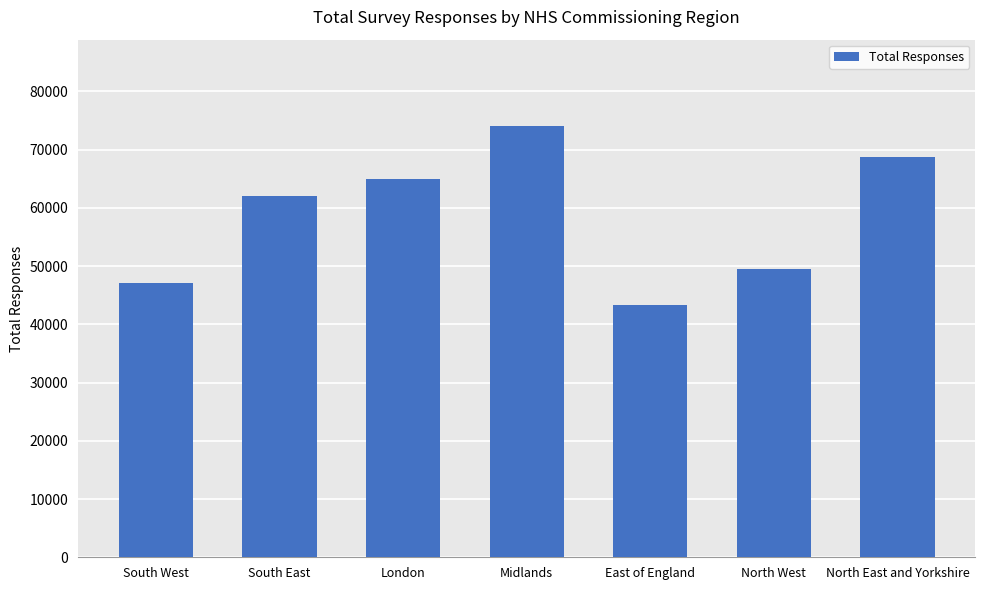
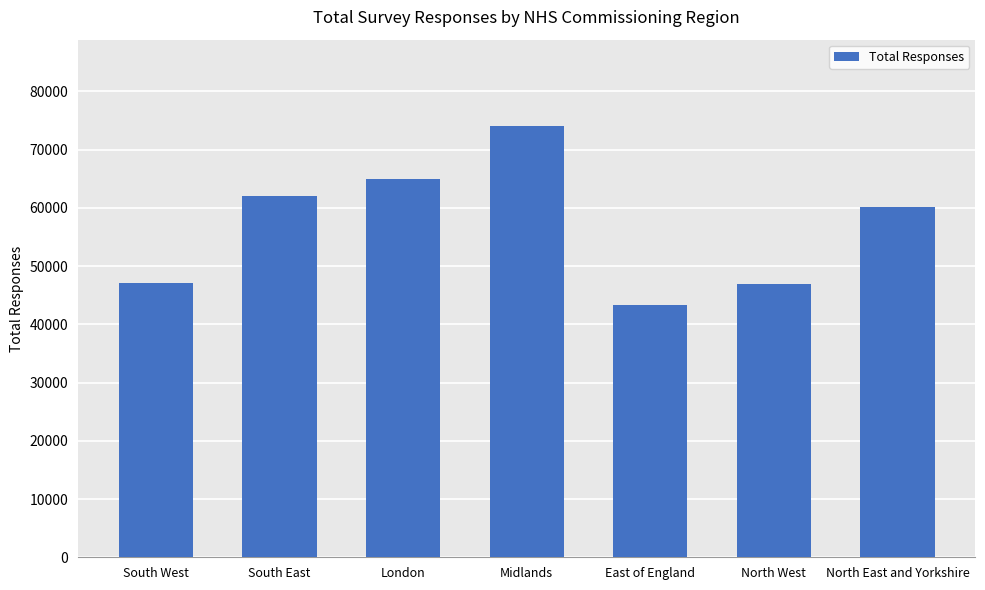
  {
    "South West": 47000,
    "South East": 62000,
    "London": 65000,
    "Midlands": 74000,
    "East of England": 43000,
-   "North West": 49000,
-   "North East and Yorkshire": 69000
+   "North West": 47000,
+   "North East and Yorkshire": 60000
  }
